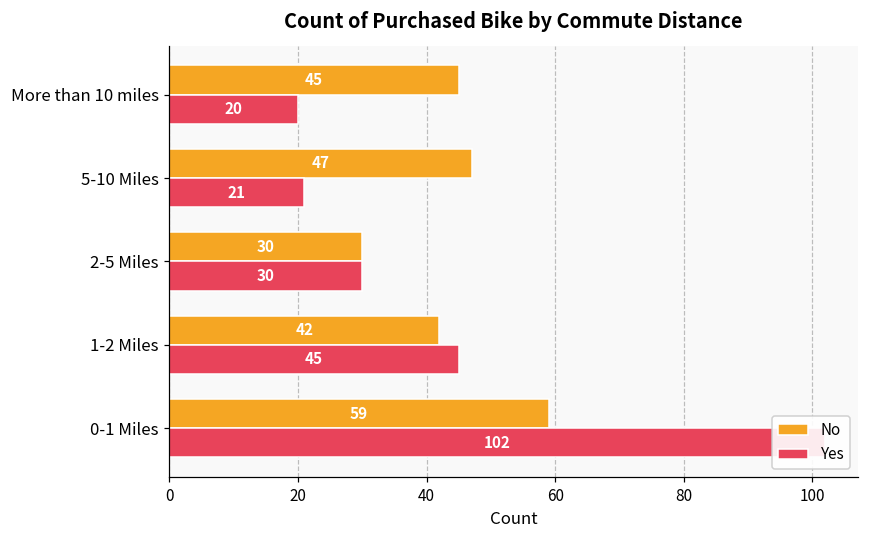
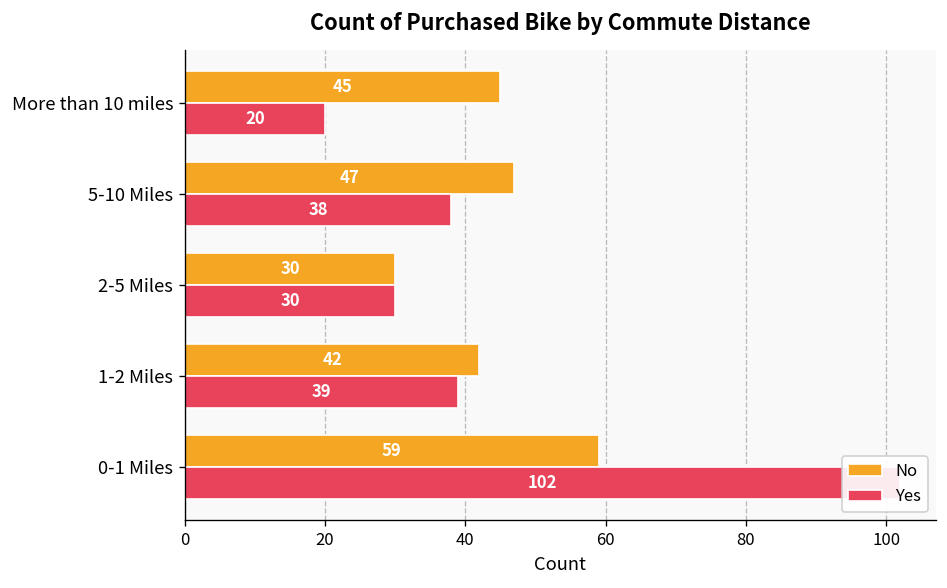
  {
    "No": {
      "More than 10 miles": 45,
      "5-10 Miles": 47,
      "2-5 Miles": 30,
      "1-2 Miles": 42,
      "0-1 Miles": 59
    },
    "Yes": {
      "More than 10 miles": 20,
-     "5-10 Miles": 21,
+     "5-10 Miles": 38,
      "2-5 Miles": 30,
-     "1-2 Miles": 45
+     "1-2 Miles": 39
    }
  }
